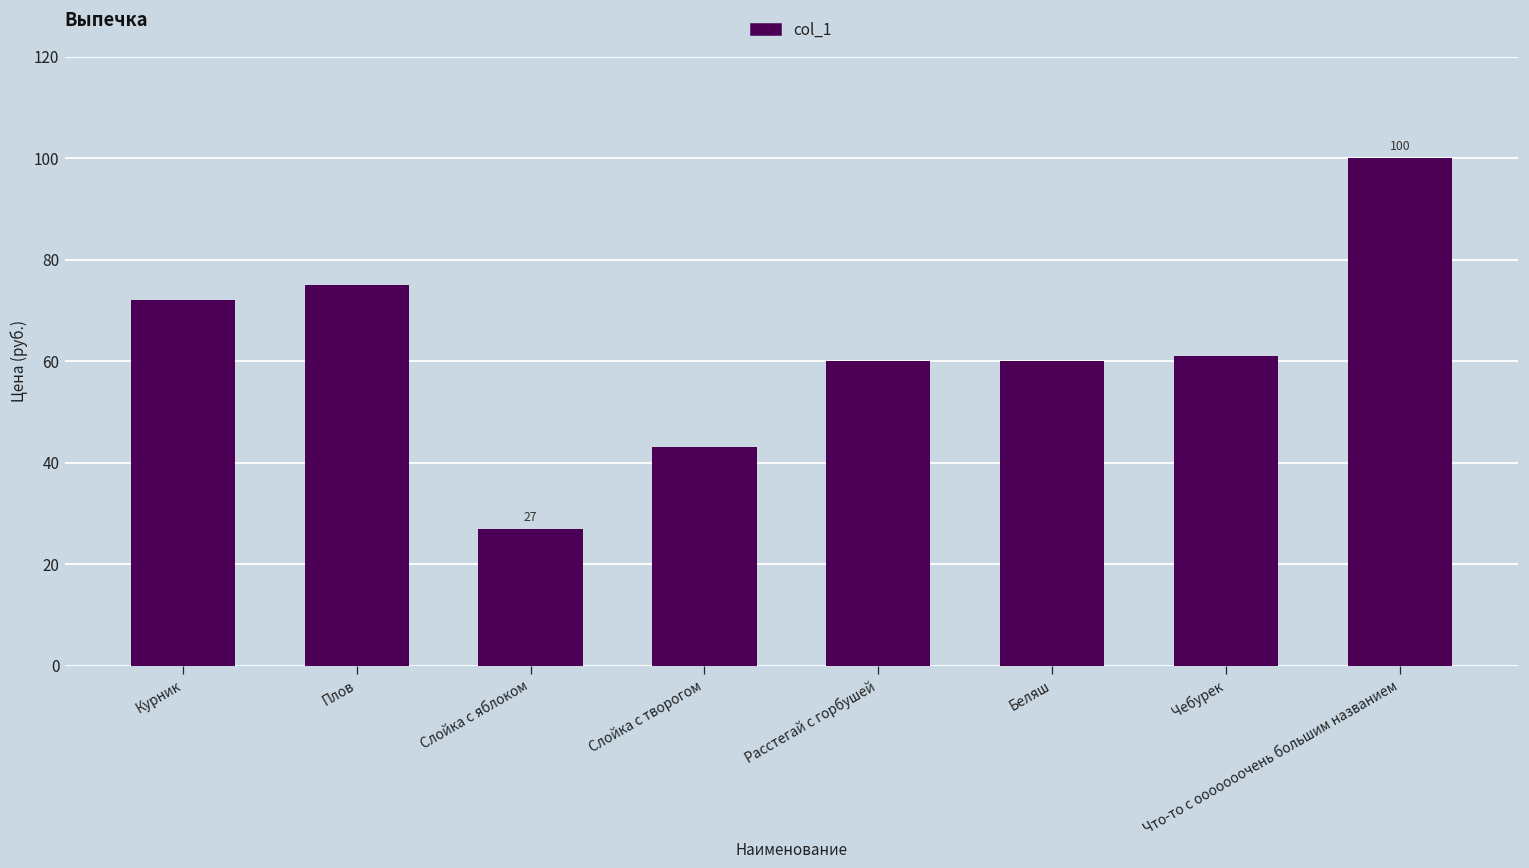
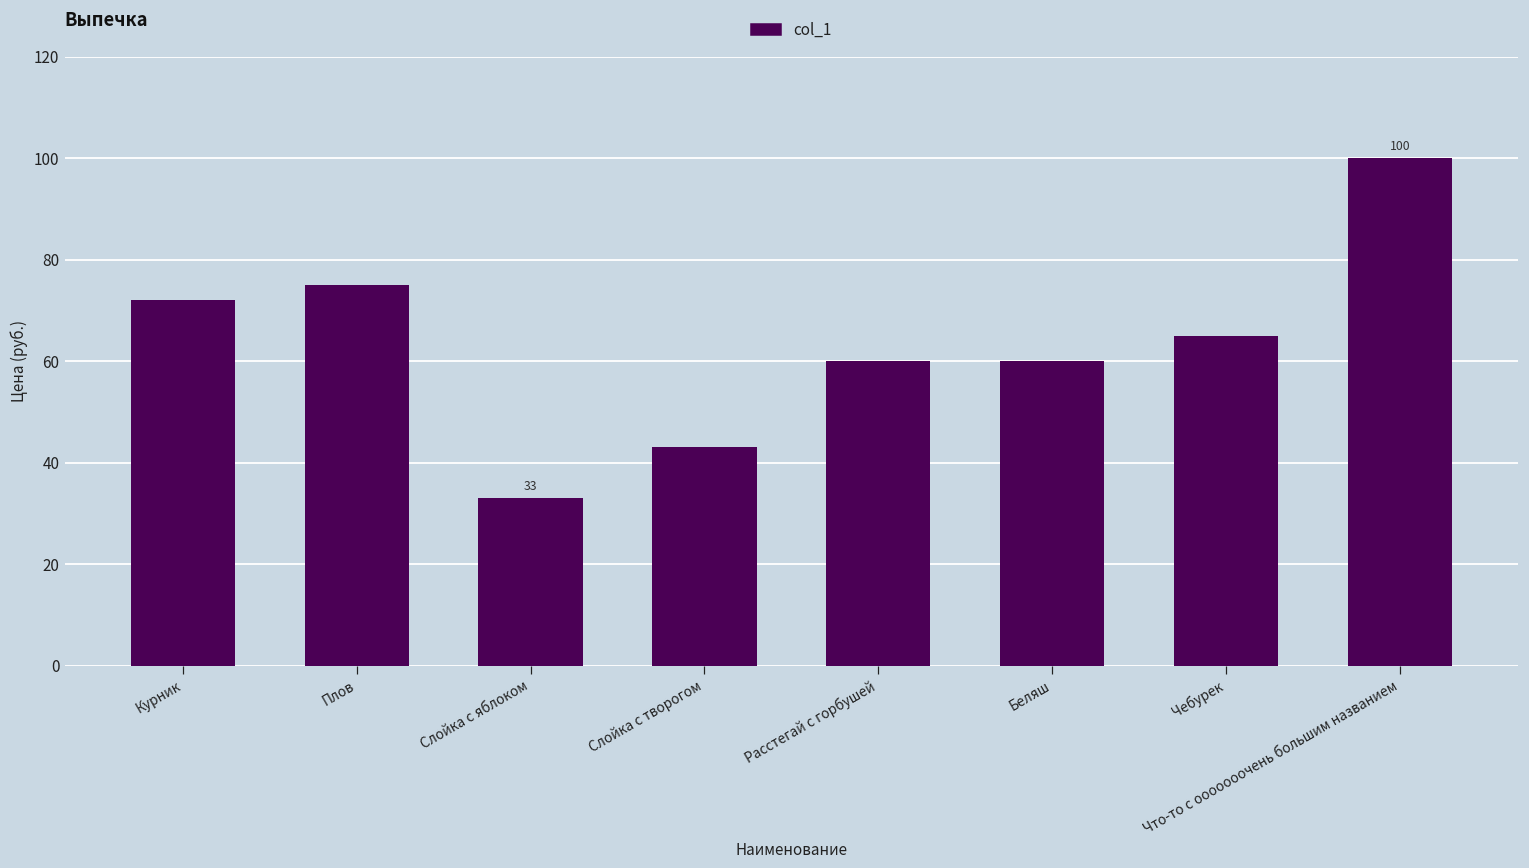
  {
-   "Слойка с яблоком": 27,
-   "Чебурек": 61,
+   "Слойка с яблоком": 33,
+   "Чебурек": 65,
    "Что-то с ооооооочень большим названием": 100
  }
